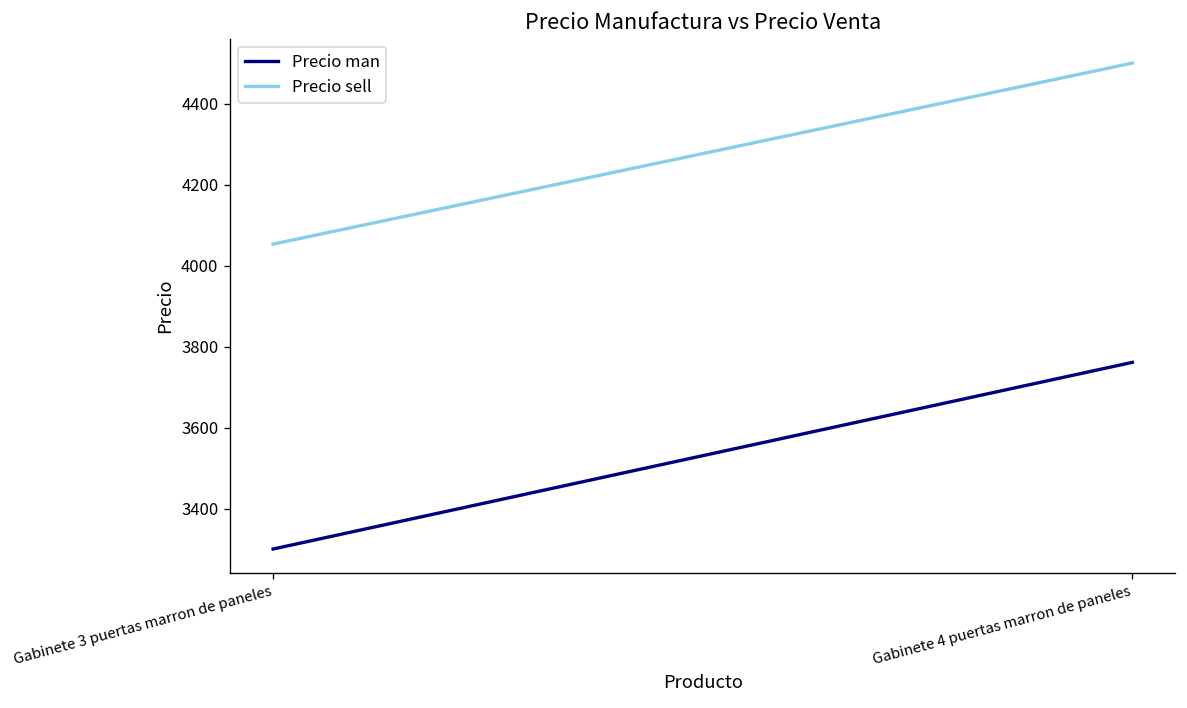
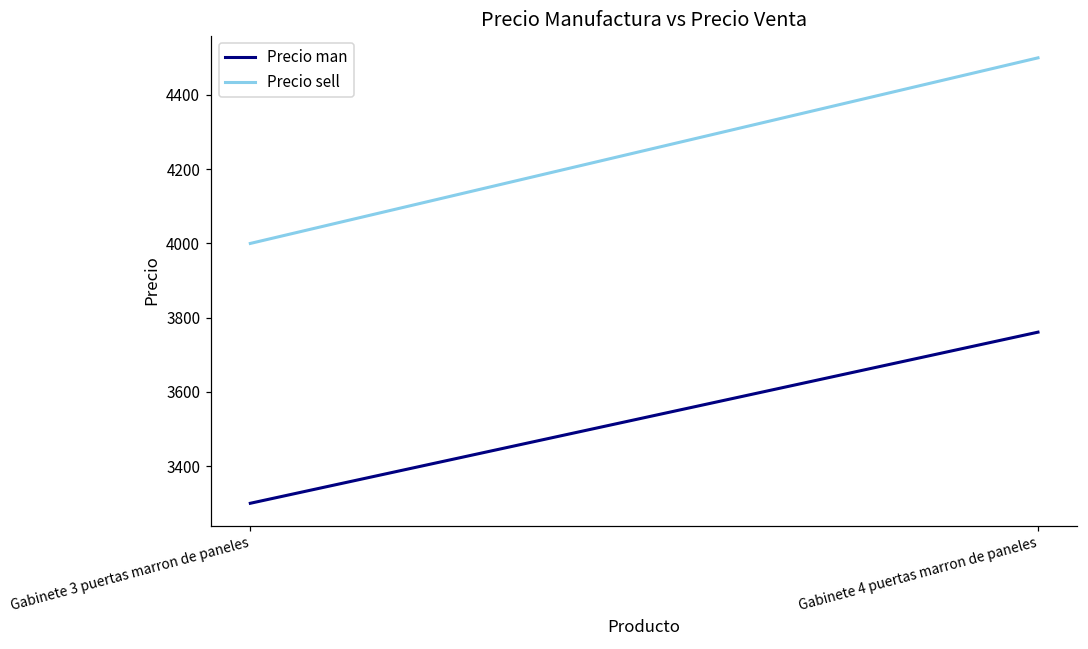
  {
    "Precio man": {
      "Gabinete 3 puertas marron de paneles": 3300,
      "Gabinete 4 puertas marron de paneles": 3760
    },
    "Precio sell": {
-     "Gabinete 3 puertas marron de paneles": 4050,
+     "Gabinete 3 puertas marron de paneles": 4000,
      "Gabinete 4 puertas marron de paneles": 4500
    }
  }
